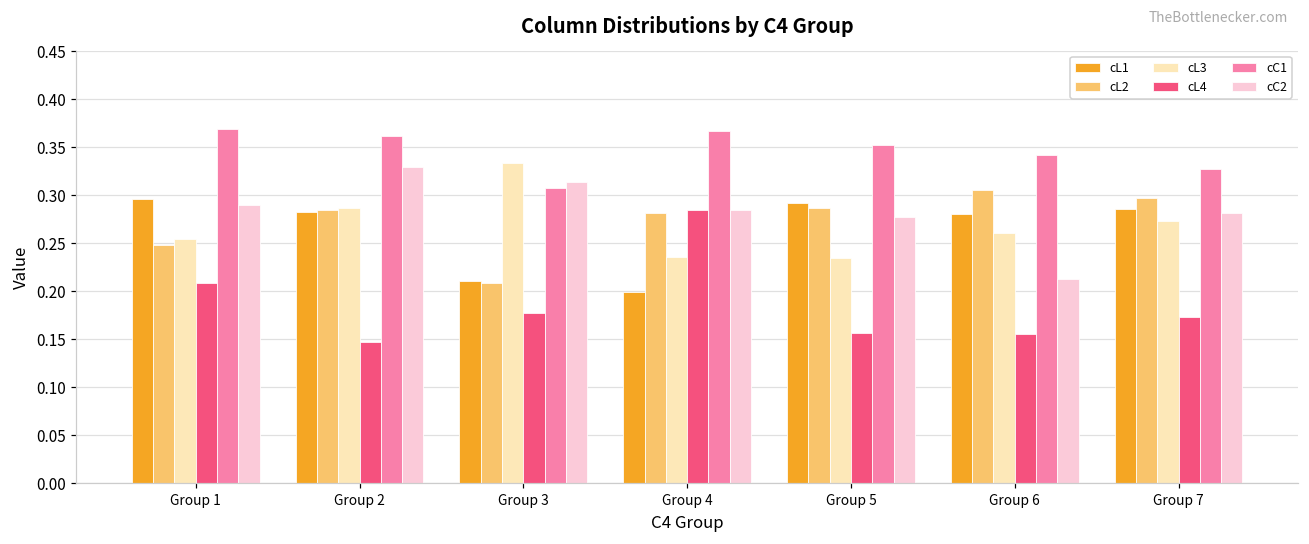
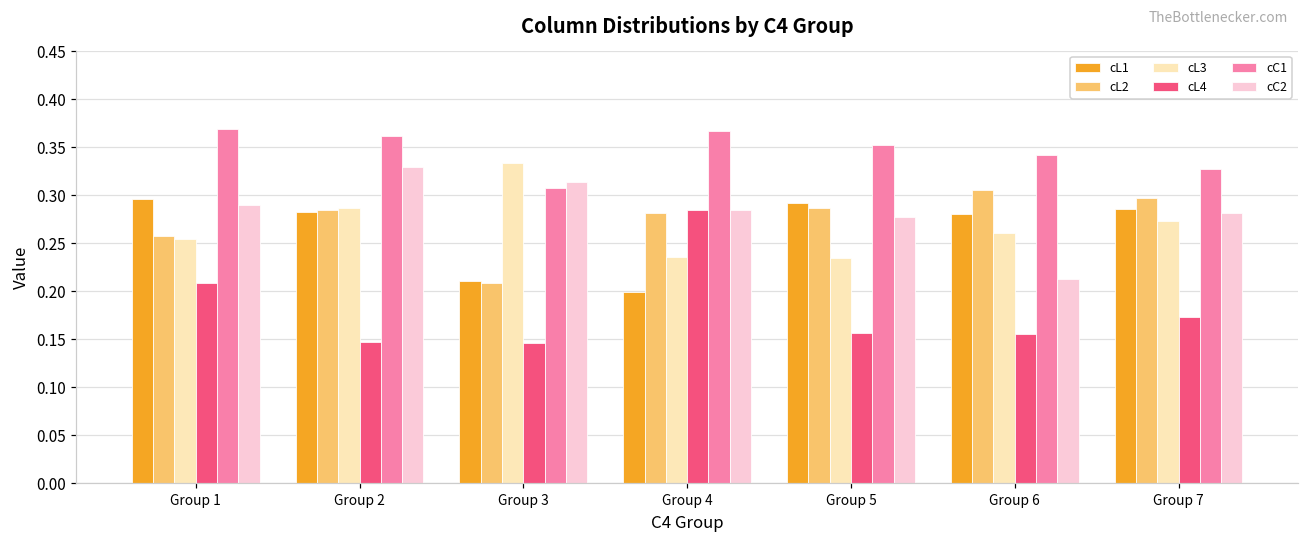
  {
    "cL1": {
      "Group 1": 0.30,
      "Group 2": 0.28,
      "Group 3": 0.21,
      "Group 4": 0.20,
      "Group 5": 0.29,
      "Group 6": 0.28,
      "Group 7": 0.29
    },
    "cL2": {
-     "Group 1": 0.25,
+     "Group 1": 0.26,
      "Group 2": 0.28,
      "Group 3": 0.21,
      "Group 4": 0.28,
      "Group 5": 0.29,
      "Group 6": 0.30,
      "Group 7": 0.30
    },
    "cL4": {
      "Group 1": 0.21,
      "Group 2": 0.15,
-     "Group 3": 0.18,
+     "Group 3": 0.15,
      "Group 4": 0.28,
      "Group 5": 0.16,
      "Group 6": 0.16,
      "Group 7": 0.17
    },
    "cC1": {
      "Group 1": 0.37,
      "Group 2": 0.36,
      "Group 3": 0.31,
      "Group 4": 0.37,
      "Group 5": 0.35,
      "Group 6": 0.34,
      "Group 7": 0.33
    }
  }
